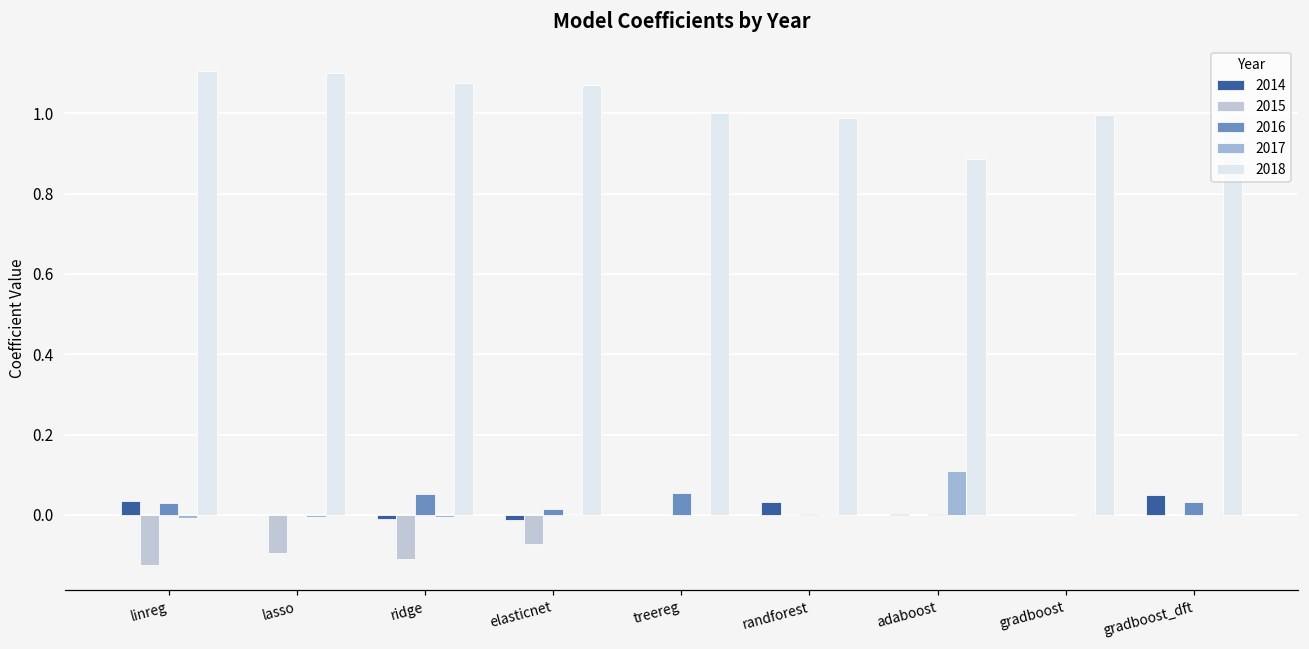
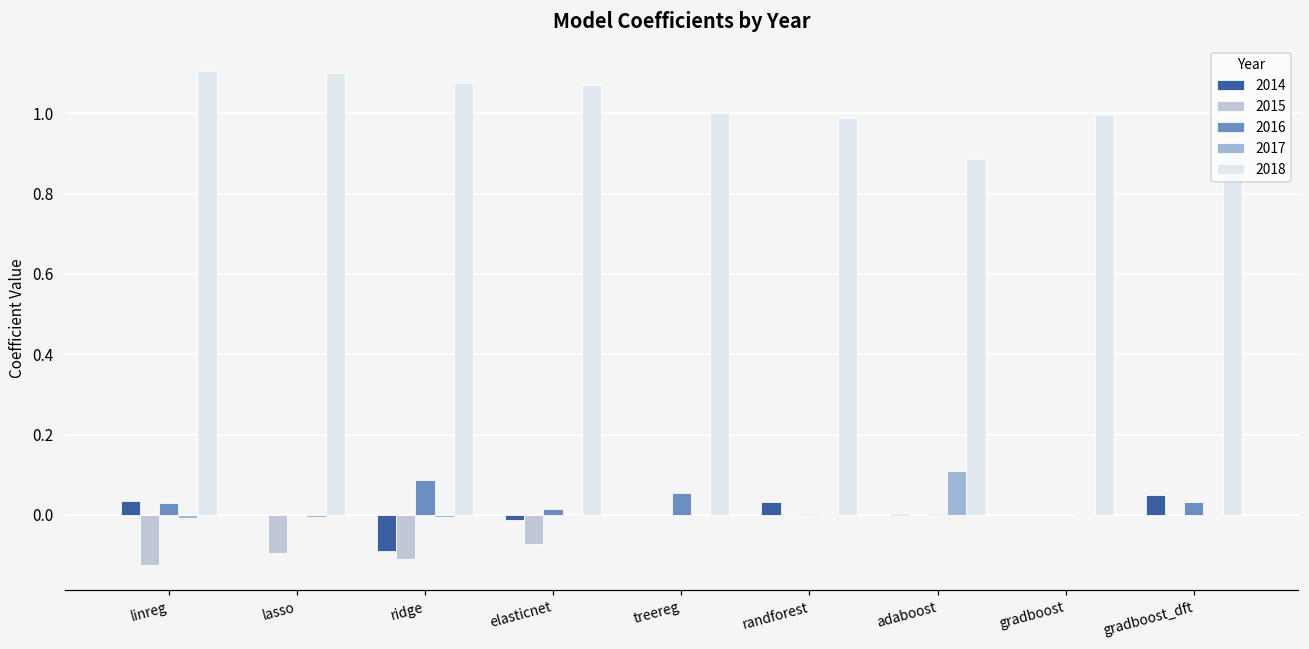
  {
    "2014": {
      "linreg": 0.04,
      "lasso": 0.00,
-     "ridge": -0.01,
+     "ridge": -0.09,
      "elasticnet": -0.01,
      "randforest": 0.03,
      "gradboost_dft": 0.05
    },
    "2016": {
      "linreg": 0.03,
      "lasso": 0.00,
-     "ridge": 0.05,
+     "ridge": 0.09,
      "elasticnet": 0.02,
      "treereg": 0.05,
      "gradboost_dft": 0.03
    }
  }
